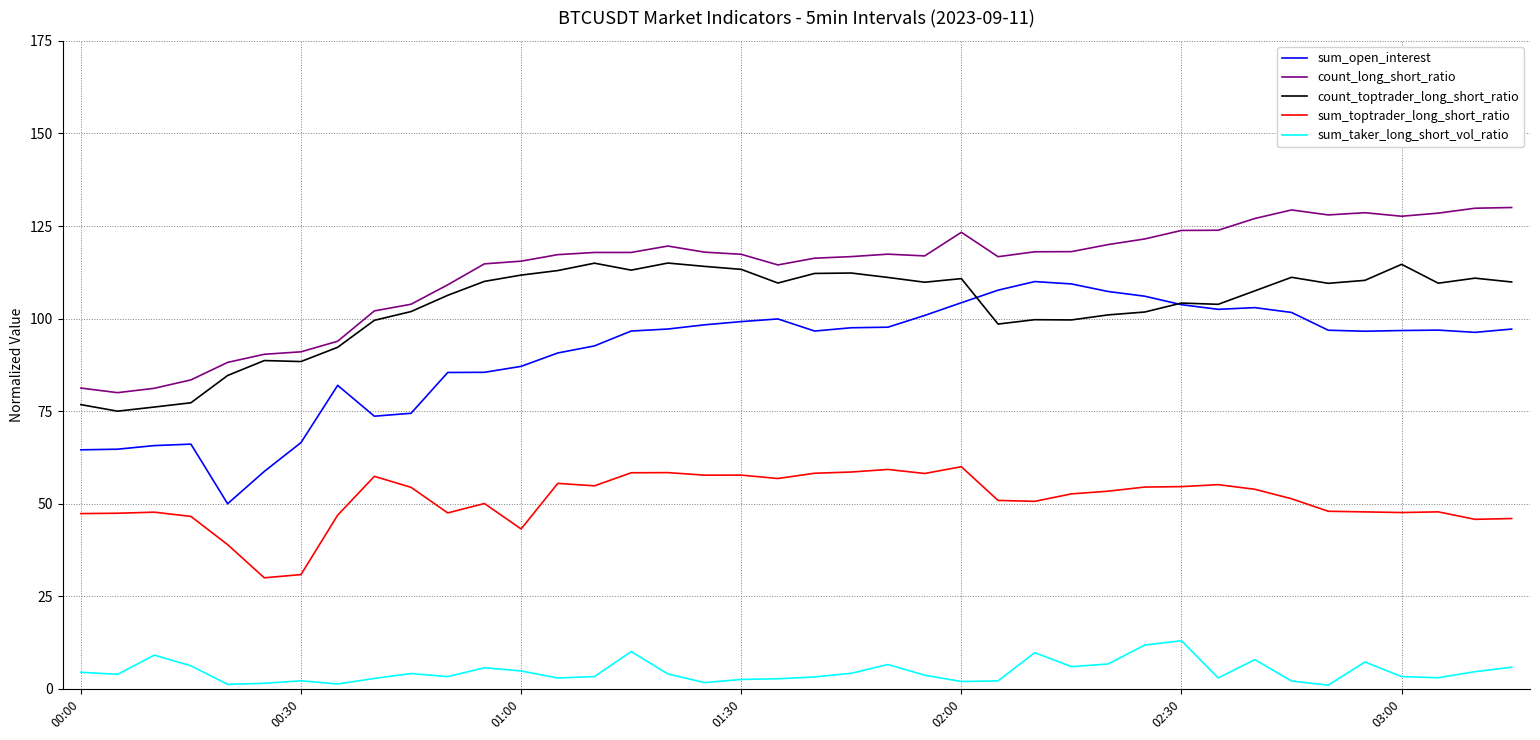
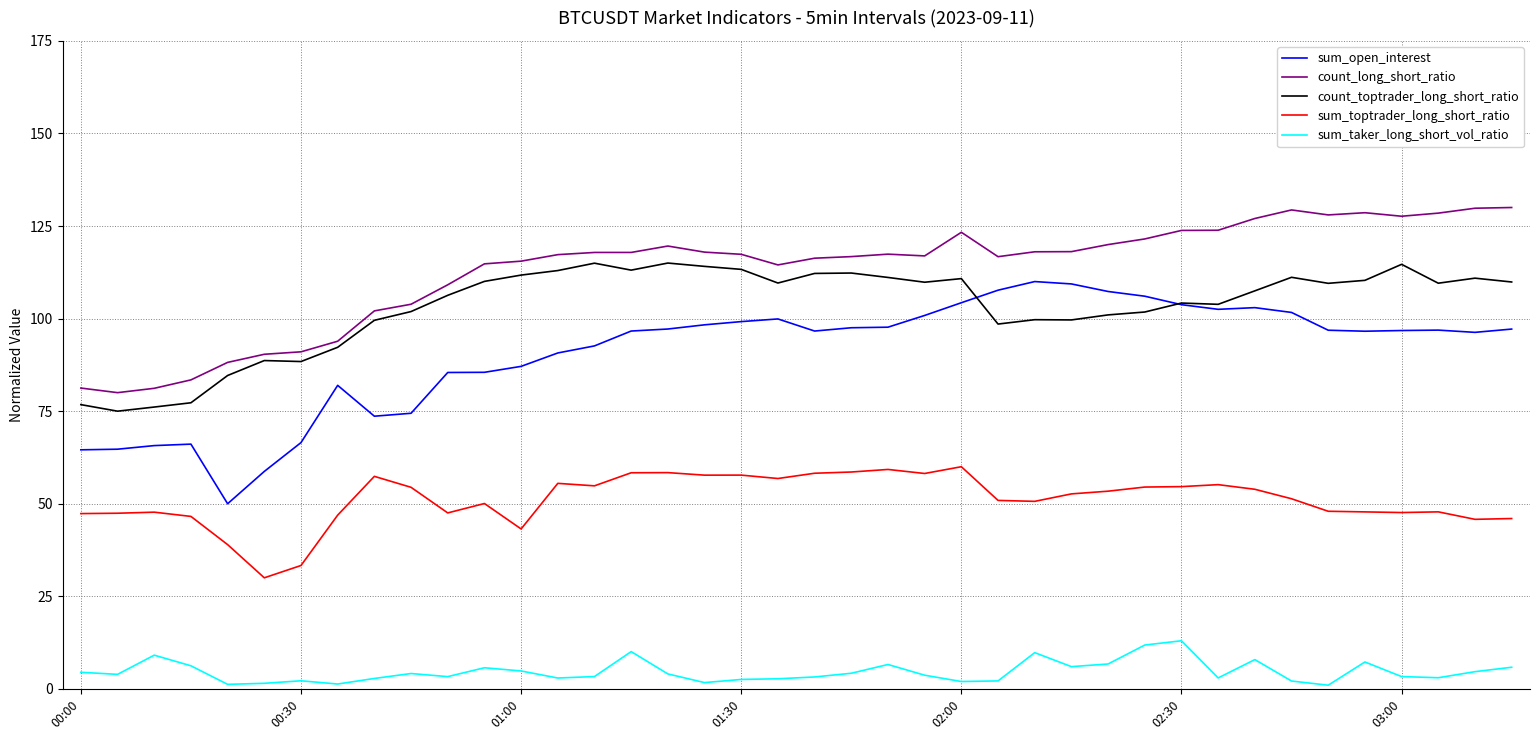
  {
    "sum_open_interest": {
      "00:00": 65,
      "00:30": 67,
      "01:00": 87,
      "01:30": 99,
      "02:00": 104,
      "03:00": 97
    },
    "count_long_short_ratio": {
      "00:00": 81,
      "00:30": 91,
      "01:00": 116,
      "01:30": 117,
      "02:00": 123,
      "02:30": 124,
      "03:00": 128
    },
    "count_toptrader_long_short_ratio": {
      "00:00": 77,
      "00:30": 88,
      "01:00": 112,
      "01:30": 113,
      "02:00": 111,
      "03:00": 115
    },
    "sum_toptrader_long_short_ratio": {
      "00:00": 47,
-     "00:30": 31,
+     "00:30": 33,
      "01:00": 43,
      "01:30": 58,
      "02:00": 60,
      "02:30": 55,
      "03:00": 48
    },
    "sum_taker_long_short_vol_ratio": {
      "00:00": 4,
      "00:30": 2,
      "01:00": 5,
      "01:30": 3,
      "02:00": 2,
      "02:30": 13,
      "03:00": 3
    }
  }
